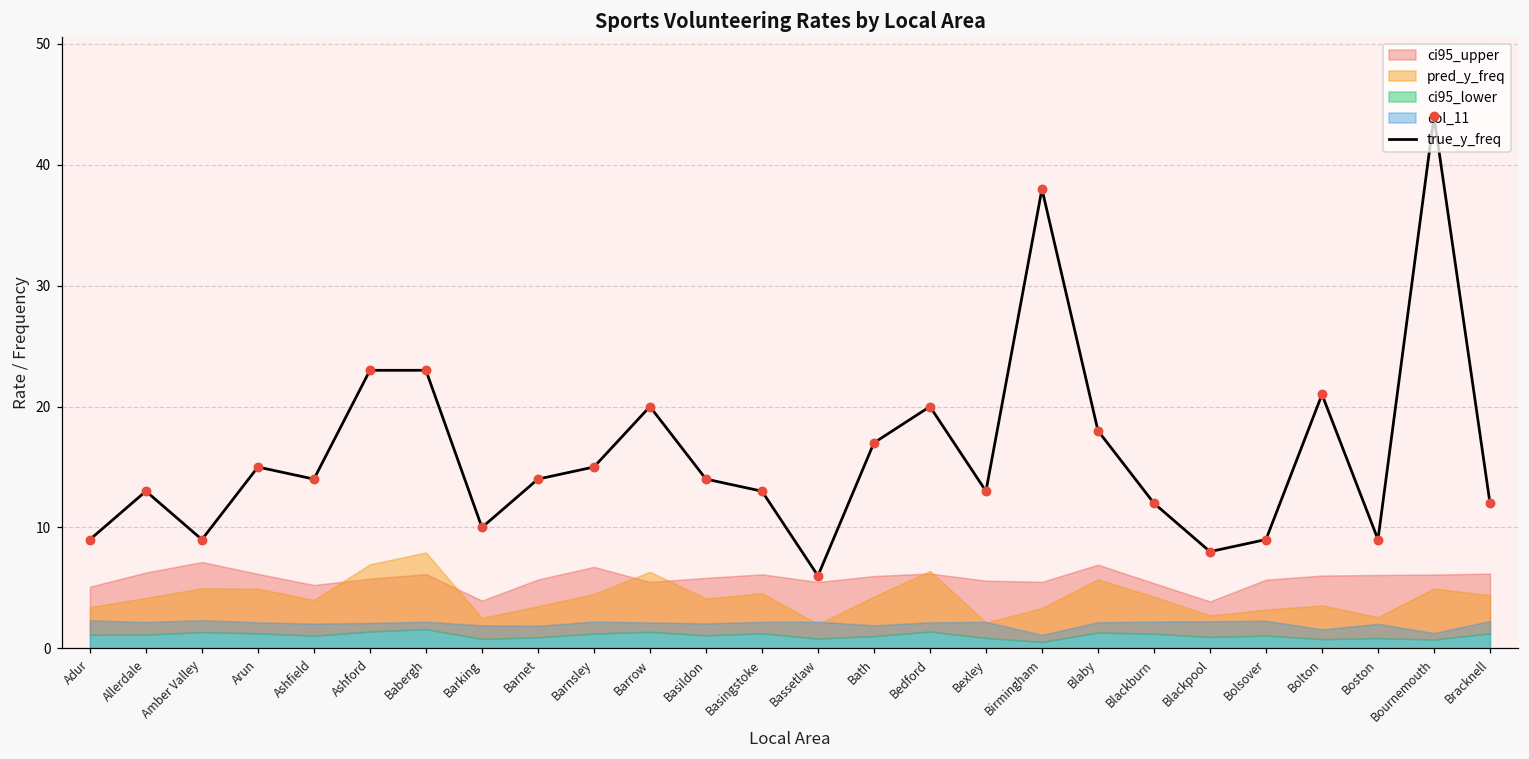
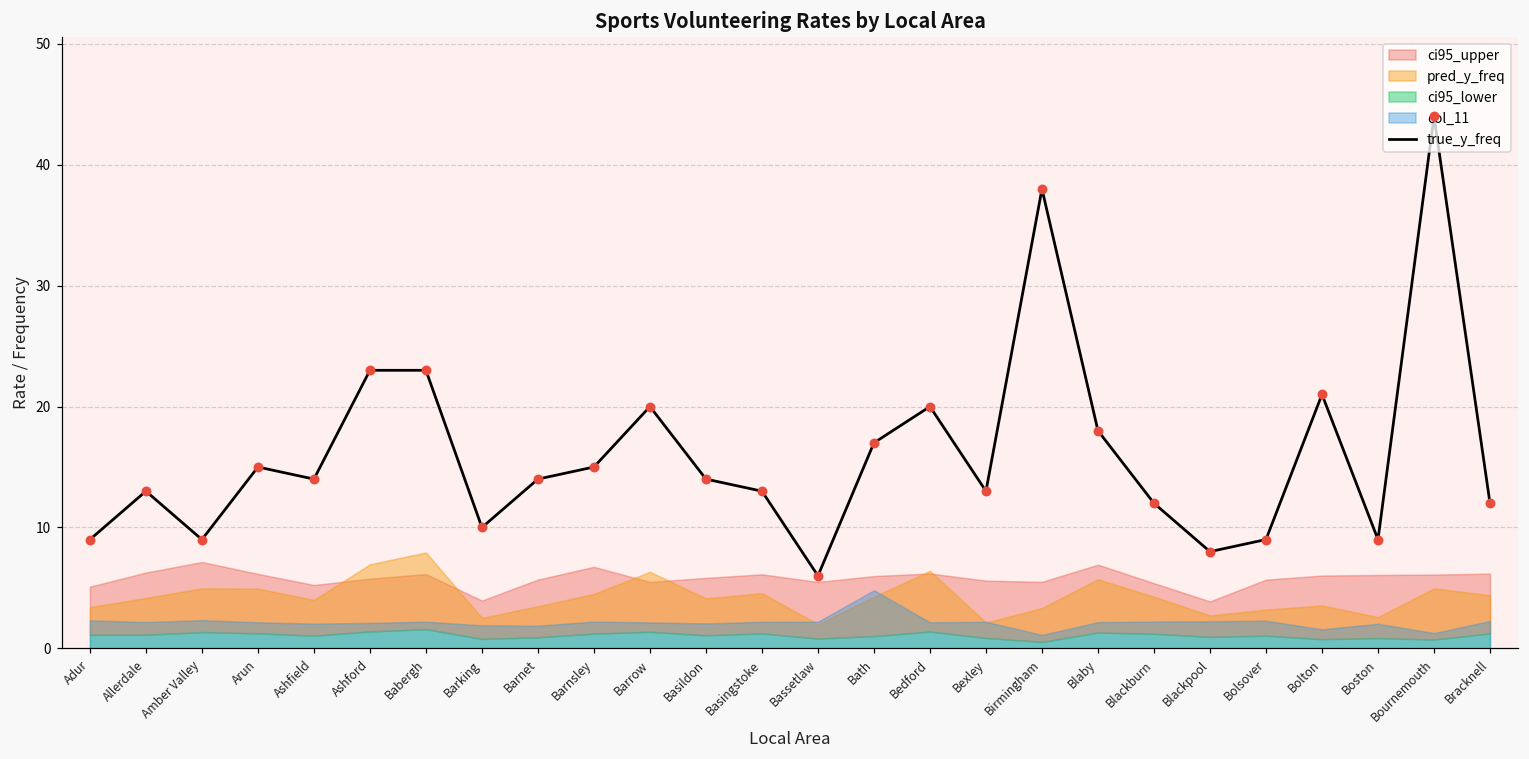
  {
    "true_y_freq": {
      "Adur": 9.0,
      "Allerdale": 13.0,
      "Amber Valley": 9.0,
      "Arun": 15.0,
      "Ashfield": 14.0,
      "Ashford": 23.0,
      "Babergh": 23.0,
      "Barking": 10.0,
      "Barnet": 14.0,
      "Barnsley": 15.0,
      "Barrow": 20.0,
      "Basildon": 14.0,
      "Basingstoke": 13.0,
      "Bassetlaw": 6.0,
      "Bath": 17.0,
      "Bedford": 20.0,
      "Bexley": 13.0,
      "Birmingham": 38.0,
      "Blaby": 18.0,
      "Blackburn": 12.0,
      "Blackpool": 8.0,
      "Bolsover": 9.0,
      "Bolton": 21.0,
      "Boston": 9.0,
      "Bracknell": 12.0
    },
    "ci95_lower": {
      "Adur": 1.1,
      "Allerdale": 1.1,
      "Amber Valley": 1.3,
      "Arun": 1.2,
      "Ashfield": 1.0,
      "Ashford": 1.4,
      "Babergh": 1.6,
      "Barking": 0.8,
      "Barnet": 0.9,
      "Barnsley": 1.2,
      "Barrow": 1.4,
      "Basildon": 1.1,
      "Basingstoke": 1.2,
      "Bassetlaw": 0.8,
      "Bath": 1.0,
      "Bedford": 1.4,
      "Bexley": 0.9,
      "Birmingham": 0.5,
      "Blaby": 1.3,
      "Blackburn": 1.2,
      "Blackpool": 0.9,
      "Bolsover": 1.1,
      "Bolton": 0.8,
      "Boston": 0.8,
      "Bournemouth": 0.7,
      "Bracknell": 1.2
    },
    "col_11": {
      "Adur": 2.3,
      "Allerdale": 2.2,
      "Amber Valley": 2.3,
      "Arun": 2.2,
      "Ashfield": 2.0,
      "Ashford": 2.1,
      "Babergh": 2.2,
      "Barking": 1.9,
      "Barnet": 1.9,
      "Barnsley": 2.2,
      "Barrow": 2.1,
      "Basildon": 2.1,
      "Basingstoke": 2.2,
-     "Bath": 1.9,
+     "Bath": 4.8,
      "Bedford": 2.2,
      "Birmingham": 1.1,
      "Blaby": 2.2,
      "Blackburn": 2.2,
      "Blackpool": 2.2,
      "Bolsover": 2.3,
      "Bolton": 1.6,
      "Boston": 2.0,
      "Bournemouth": 1.3,
      "Bracknell": 2.3
    }
  }
